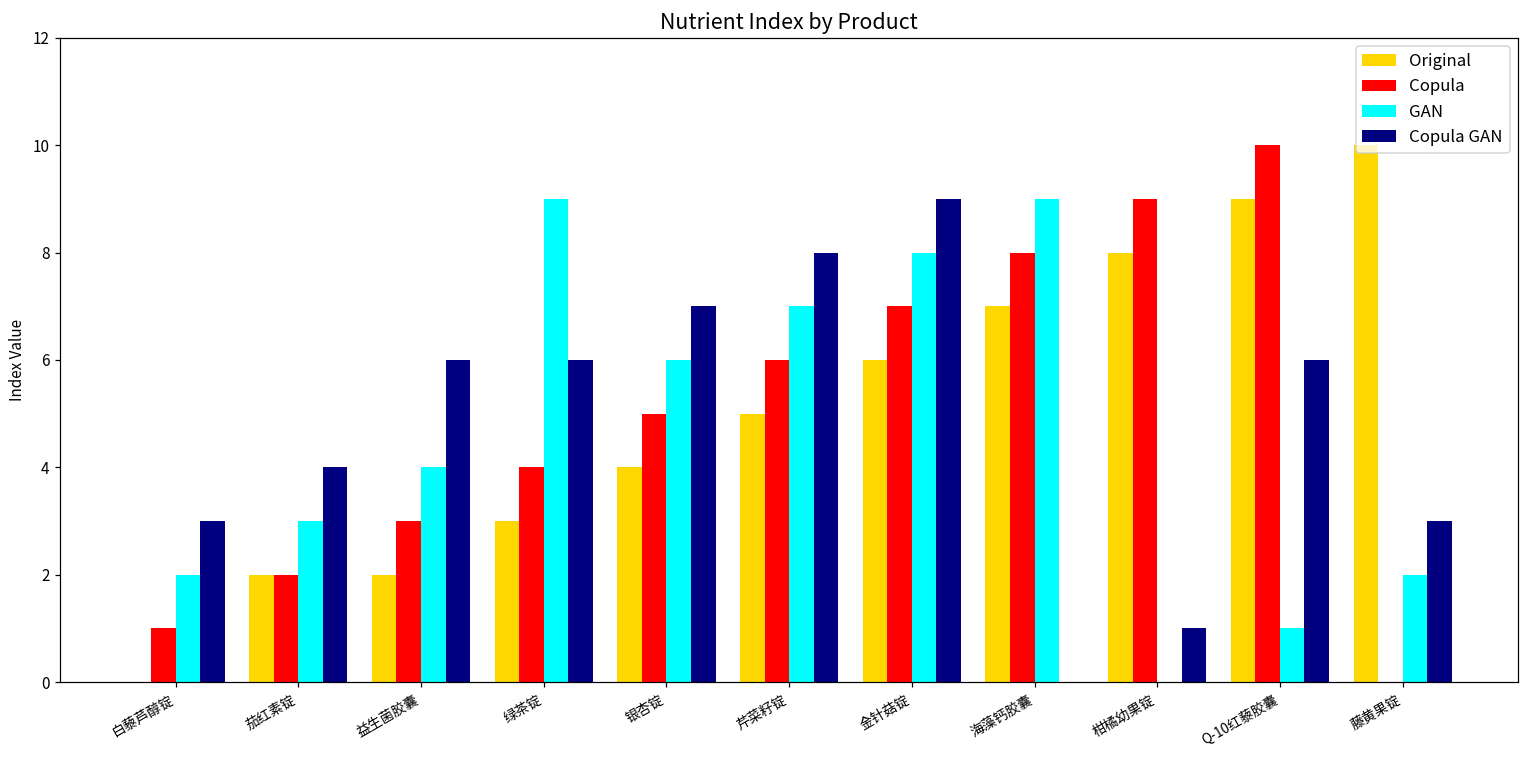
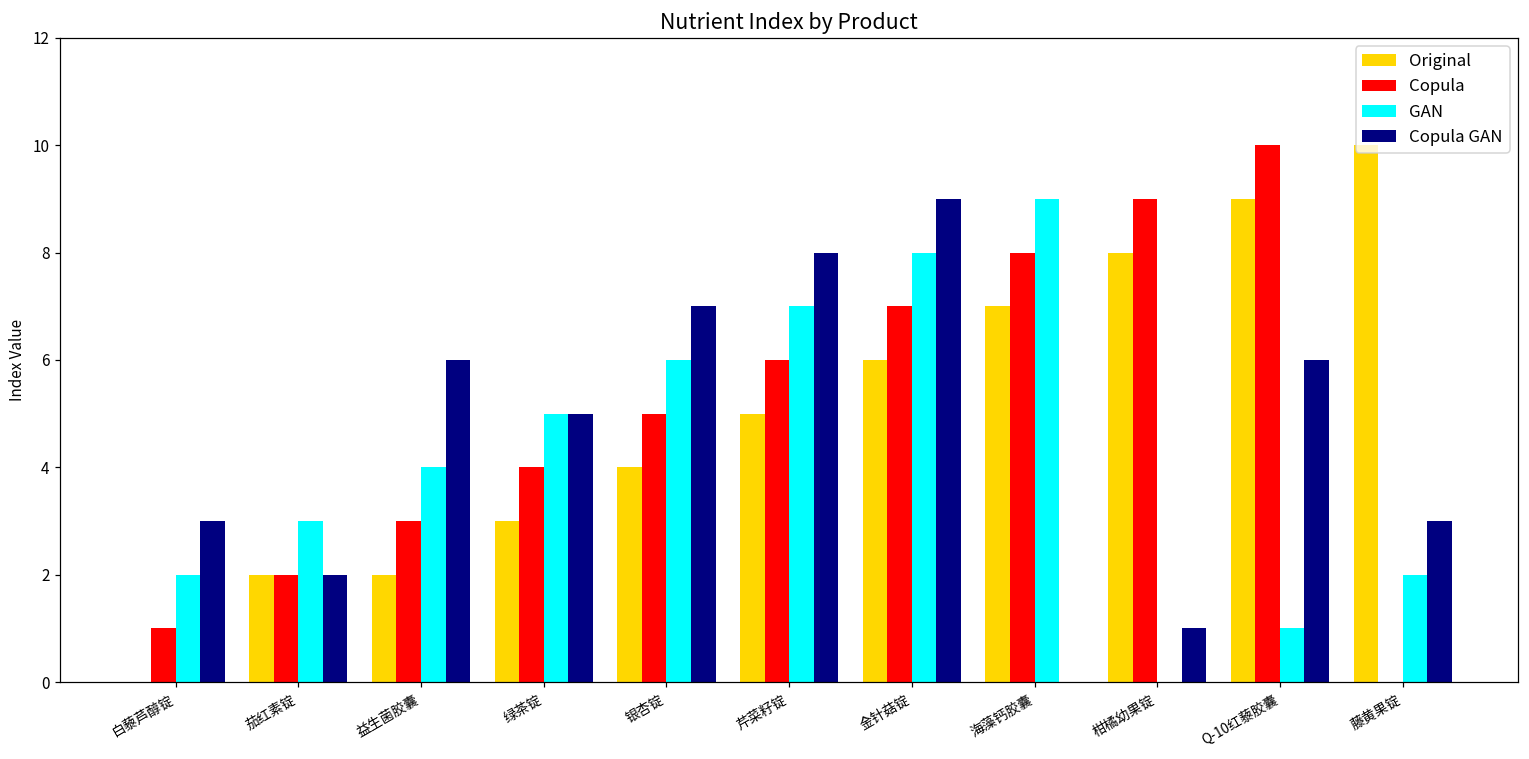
  {
    "Original": {
      "白藜芦醇锭": 0,
      "茄红素锭": 2,
      "益生菌胶囊": 2,
      "绿茶锭": 3,
      "银杏锭": 4,
      "芹菜籽锭": 5,
      "金针菇锭": 6,
      "海藻钙胶囊": 7,
      "柑橘幼果锭": 8,
      "Q-10红藜胶囊": 9
    },
    "Copula": {
      "白藜芦醇锭": 1,
      "茄红素锭": 2,
      "益生菌胶囊": 3,
      "绿茶锭": 4,
      "银杏锭": 5,
      "芹菜籽锭": 6,
      "金针菇锭": 7,
      "海藻钙胶囊": 8,
      "柑橘幼果锭": 9,
      "Q-10红藜胶囊": 10,
      "藤黄果锭": 0
    },
    "GAN": {
      "白藜芦醇锭": 2,
      "茄红素锭": 3,
      "益生菌胶囊": 4,
-     "绿茶锭": 9,
+     "绿茶锭": 5,
      "银杏锭": 6,
      "芹菜籽锭": 7,
      "金针菇锭": 8,
      "海藻钙胶囊": 9,
      "柑橘幼果锭": 0,
      "Q-10红藜胶囊": 1,
      "藤黄果锭": 2
    },
    "Copula GAN": {
      "白藜芦醇锭": 3,
-     "茄红素锭": 4,
+     "茄红素锭": 2,
      "益生菌胶囊": 6,
-     "绿茶锭": 6,
+     "绿茶锭": 5,
      "银杏锭": 7,
      "芹菜籽锭": 8,
      "金针菇锭": 9,
      "海藻钙胶囊": 0,
      "柑橘幼果锭": 1,
      "Q-10红藜胶囊": 6,
      "藤黄果锭": 3
    }
  }
